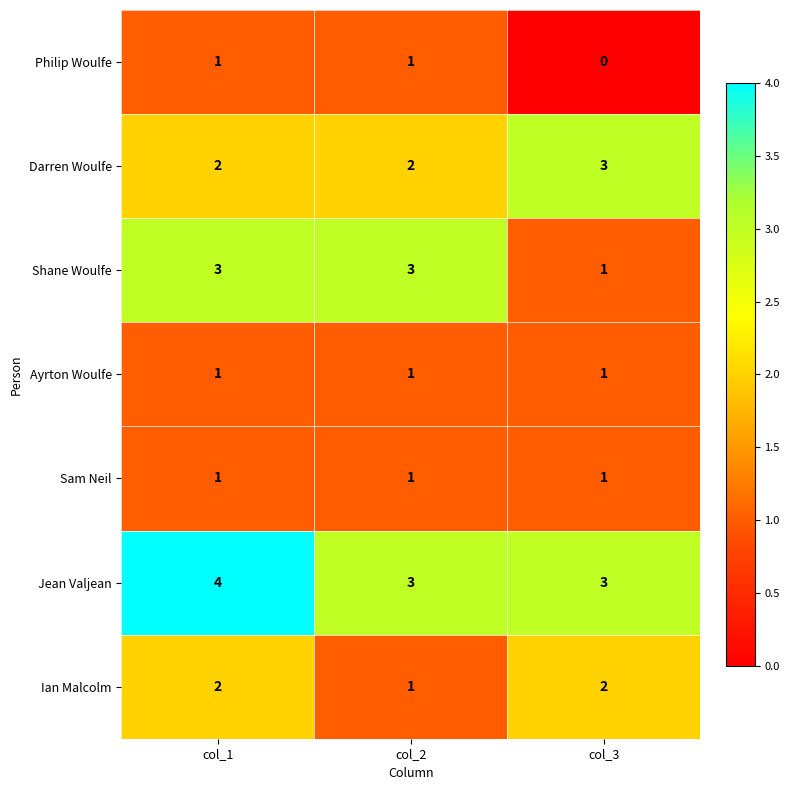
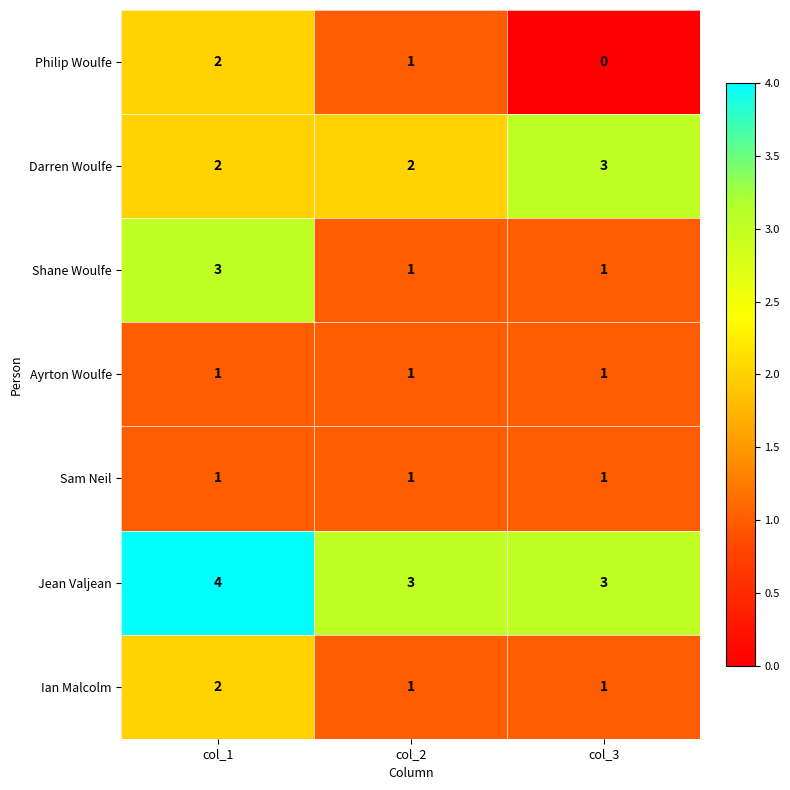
  {
    "Philip Woulfe": {
-     "col_1": 1,
+     "col_1": 2,
      "col_2": 1,
      "col_3": 0
    },
    "Darren Woulfe": {
      "col_1": 2,
      "col_2": 2,
      "col_3": 3
    },
    "Shane Woulfe": {
      "col_1": 3,
-     "col_2": 3,
+     "col_2": 1,
      "col_3": 1
    },
    "Ayrton Woulfe": {
      "col_1": 1,
      "col_2": 1,
      "col_3": 1
    },
    "Sam Neil": {
      "col_1": 1,
      "col_2": 1,
      "col_3": 1
    },
    "Jean Valjean": {
      "col_1": 4,
      "col_2": 3,
      "col_3": 3
    },
    "Ian Malcolm": {
      "col_1": 2,
      "col_2": 1,
-     "col_3": 2
+     "col_3": 1
    }
  }
